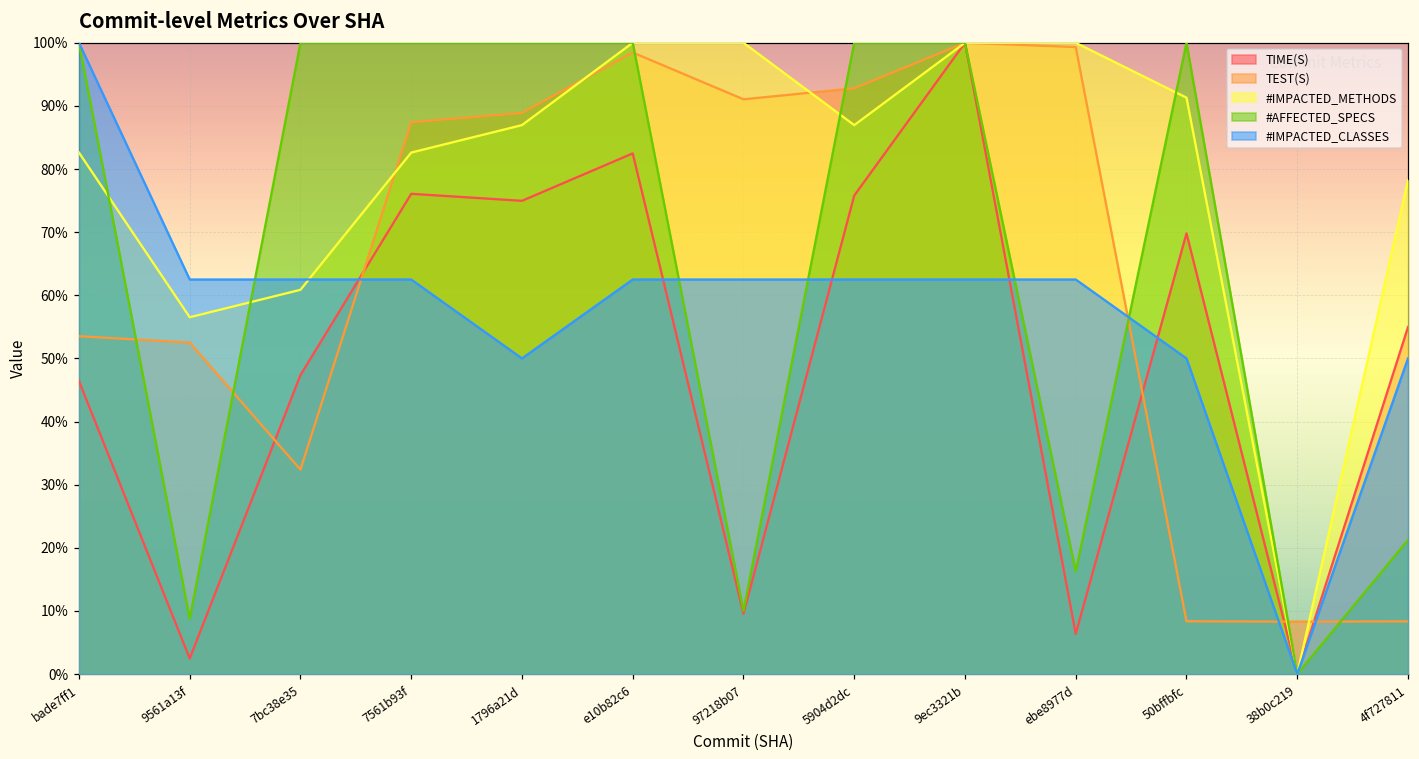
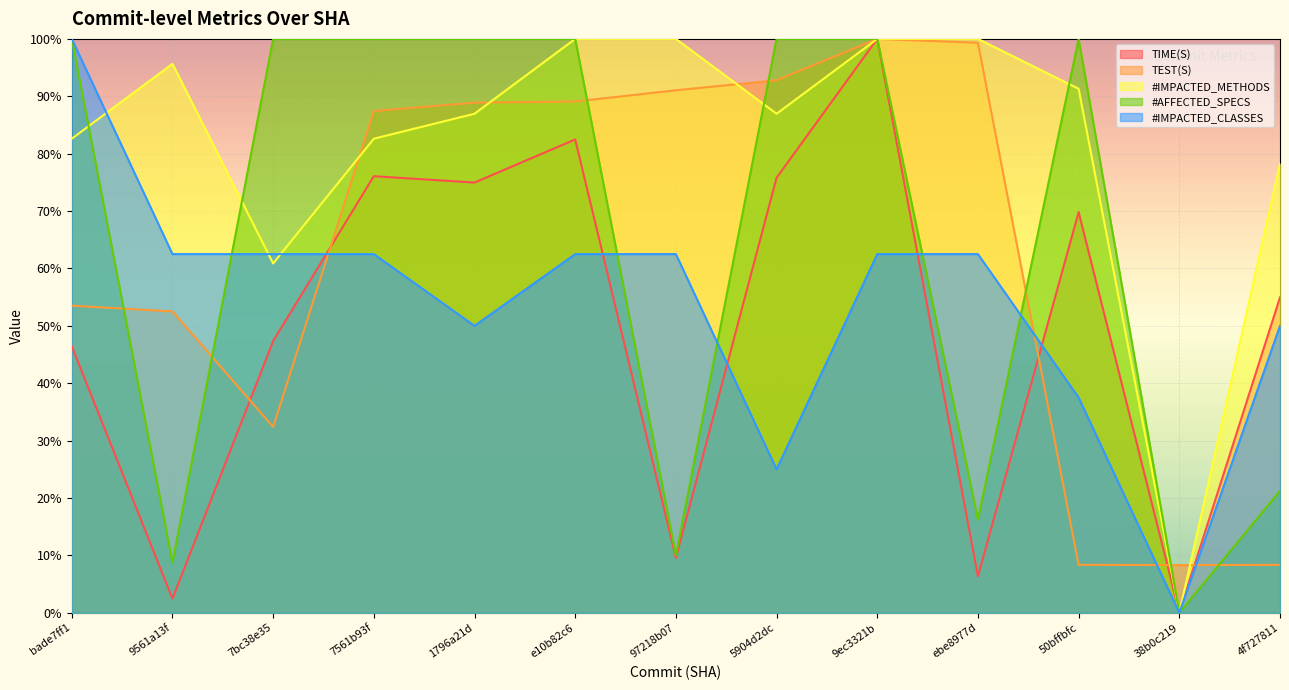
  {
    "TIME(S)": {
      "bade7ff1": "46%",
      "9561a13f": "2%",
      "7bc38e35": "47%",
      "7561b93f": "76%",
      "1796a21d": "75%",
      "e10b82c6": "82%",
      "97218b07": "10%",
      "5904d2dc": "76%",
      "ebe8977d": "6%",
      "50bffbfc": "70%",
      "4f727811": "55%"
    },
    "TEST(S)": {
      "bade7ff1": "54%",
      "9561a13f": "53%",
      "7bc38e35": "32%",
      "7561b93f": "87%",
      "1796a21d": "89%",
-     "e10b82c6": "98%",
+     "e10b82c6": "89%",
      "97218b07": "91%",
      "5904d2dc": "93%",
      "ebe8977d": "99%",
      "50bffbfc": "8%",
      "38b0c219": "8%",
      "4f727811": "8%"
    },
    "#IMPACTED_METHODS": {
      "bade7ff1": "83%",
-     "9561a13f": "57%",
+     "9561a13f": "96%",
      "7bc38e35": "61%",
      "7561b93f": "83%",
      "1796a21d": "87%",
      "97218b07": "100%",
      "5904d2dc": "87%",
      "ebe8977d": "100%",
      "50bffbfc": "91%",
      "4f727811": "78%"
    },
    "#AFFECTED_SPECS": {
      "9561a13f": "9%",
      "7bc38e35": "100%",
      "7561b93f": "100%",
      "1796a21d": "100%",
      "97218b07": "10%",
      "5904d2dc": "100%",
      "ebe8977d": "16%",
      "50bffbfc": "100%",
      "4f727811": "21%"
    },
    "#IMPACTED_CLASSES": {
      "9561a13f": "63%",
      "7bc38e35": "63%",
      "7561b93f": "63%",
      "1796a21d": "50%",
      "e10b82c6": "63%",
      "97218b07": "63%",
-     "5904d2dc": "63%",
+     "5904d2dc": "25%",
      "9ec3321b": "63%",
      "ebe8977d": "63%",
-     "50bffbfc": "50%",
+     "50bffbfc": "38%",
      "4f727811": "50%"
    }
  }
